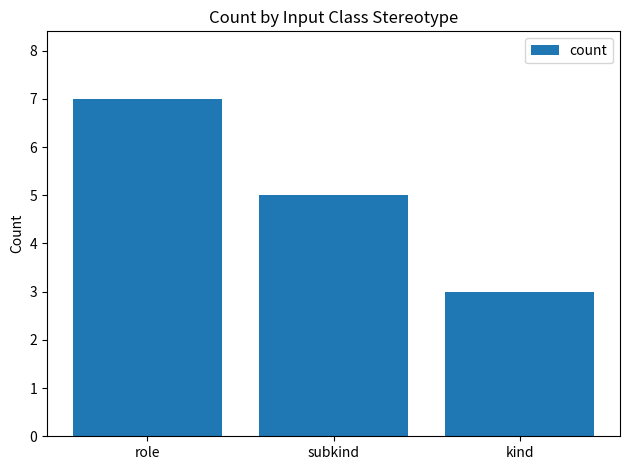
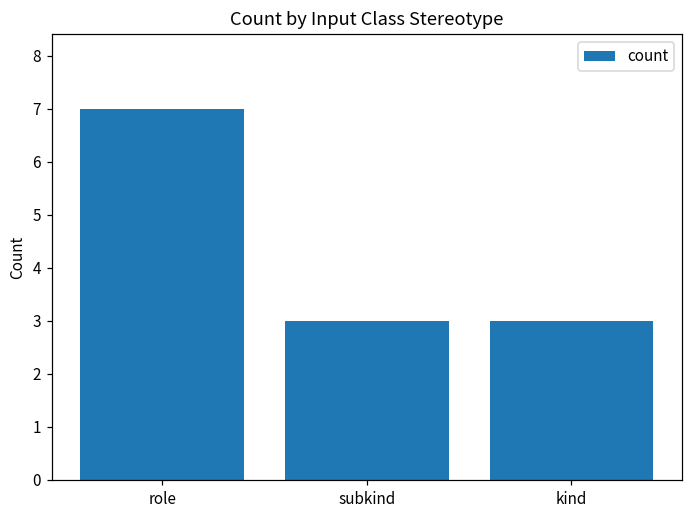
  {
    "role": 7,
-   "subkind": 5,
+   "subkind": 3,
    "kind": 3
  }
